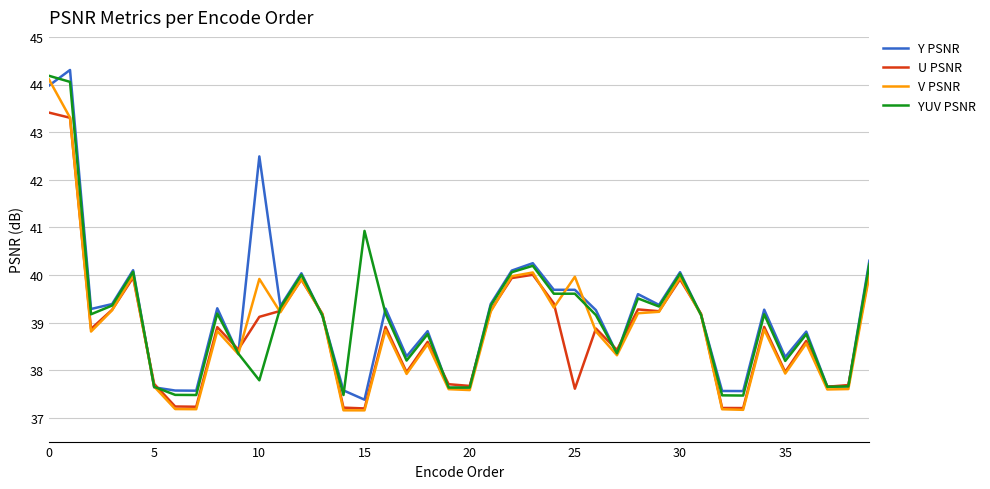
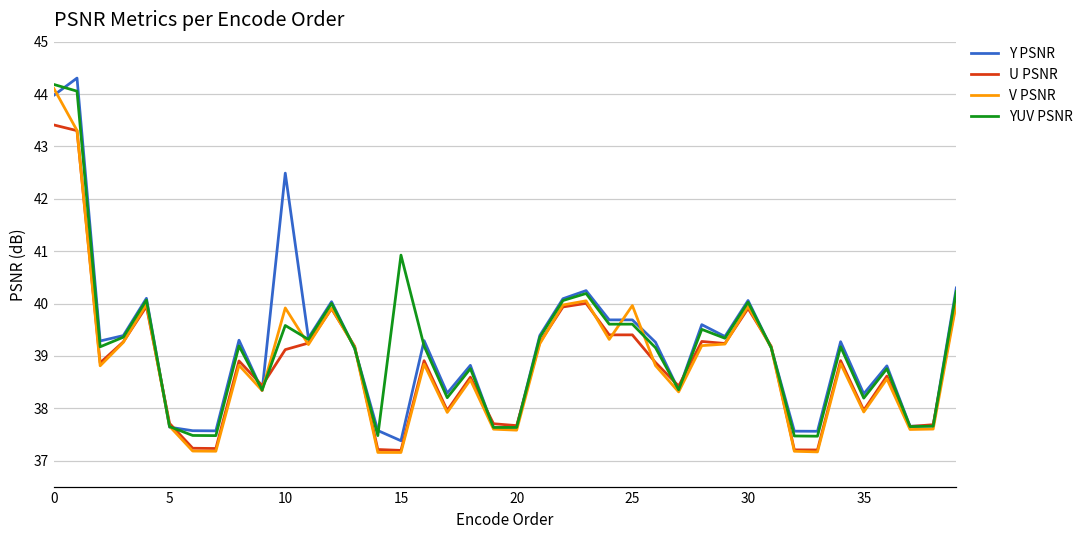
  {
    "Y PSNR": {
      "0": 44.0,
      "10": 42.5,
      "15": 37.4,
      "25": 39.7,
      "35": 38.3
    },
    "U PSNR": {
      "0": 43.4,
      "5": 37.7,
      "10": 39.1,
-     "25": 37.6
+     "25": 39.4
    },
    "V PSNR": {
      "0": 44.1,
      "10": 39.9,
      "20": 37.6,
      "25": 40.0
    },
    "YUV PSNR": {
      "0": 44.2,
-     "10": 37.8,
+     "10": 39.6,
      "15": 40.9,
      "25": 39.6,
      "35": 38.2
    }
  }
